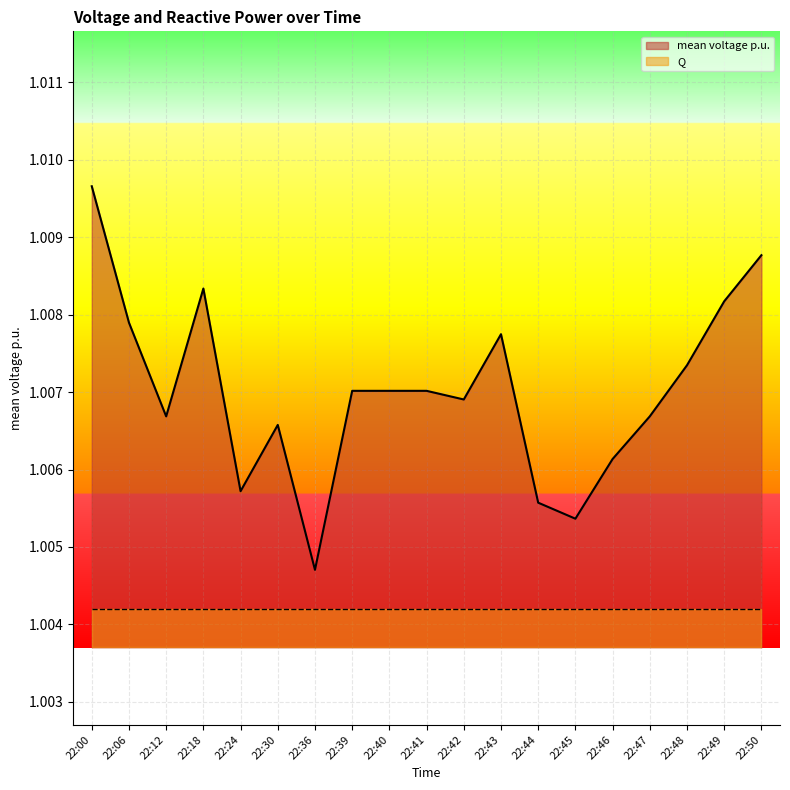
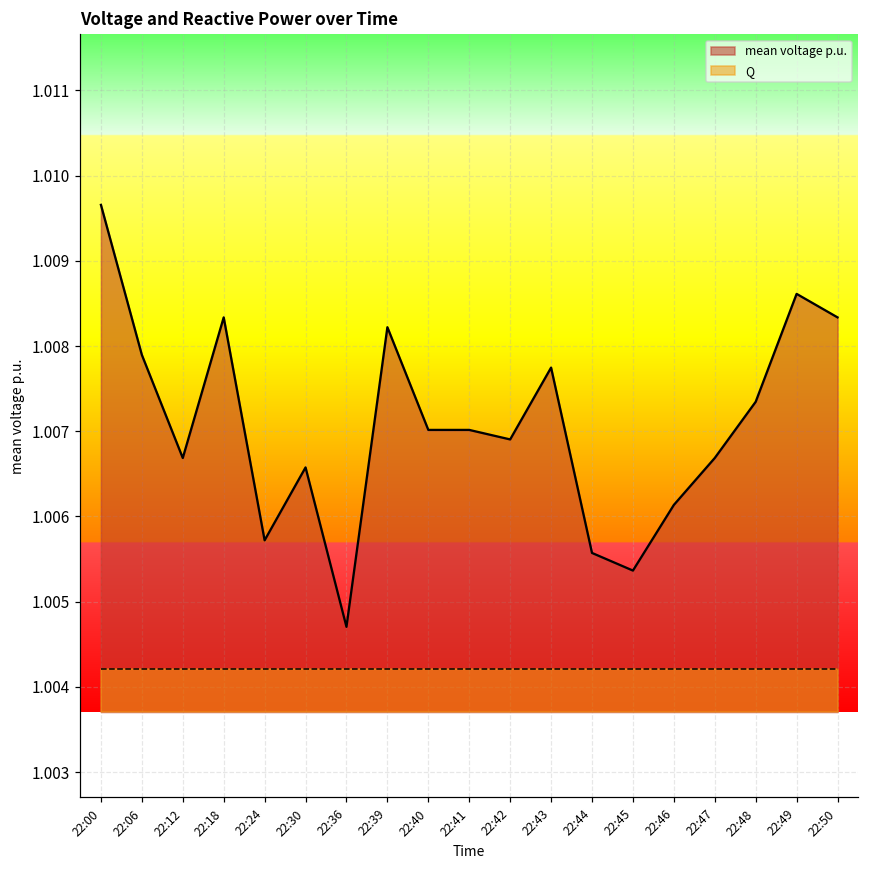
  {
    "mean voltage p.u.": {
      "22:00": 1.0097,
      "22:06": 1.0079,
      "22:12": 1.0067,
      "22:18": 1.0083,
      "22:24": 1.0057,
      "22:30": 1.0066,
      "22:36": 1.0047,
-     "22:39": 1.0070,
+     "22:39": 1.0082,
      "22:40": 1.0070,
      "22:41": 1.0070,
      "22:42": 1.0069,
      "22:43": 1.0077,
      "22:44": 1.0056,
      "22:45": 1.0054,
      "22:46": 1.0061,
      "22:47": 1.0067,
      "22:48": 1.0073,
-     "22:49": 1.0082,
-     "22:50": 1.0088
+     "22:49": 1.0086,
+     "22:50": 1.0083
    },
    "Q": {
      "22:00": 1.0042,
      "22:06": 1.0042,
      "22:12": 1.0042,
      "22:18": 1.0042,
      "22:24": 1.0042,
      "22:30": 1.0042,
      "22:36": 1.0042,
      "22:39": 1.0042,
      "22:40": 1.0042,
      "22:41": 1.0042,
      "22:42": 1.0042,
      "22:43": 1.0042,
      "22:44": 1.0042,
      "22:45": 1.0042,
      "22:46": 1.0042,
      "22:47": 1.0042,
      "22:48": 1.0042,
      "22:49": 1.0042,
      "22:50": 1.0042
    }
  }
